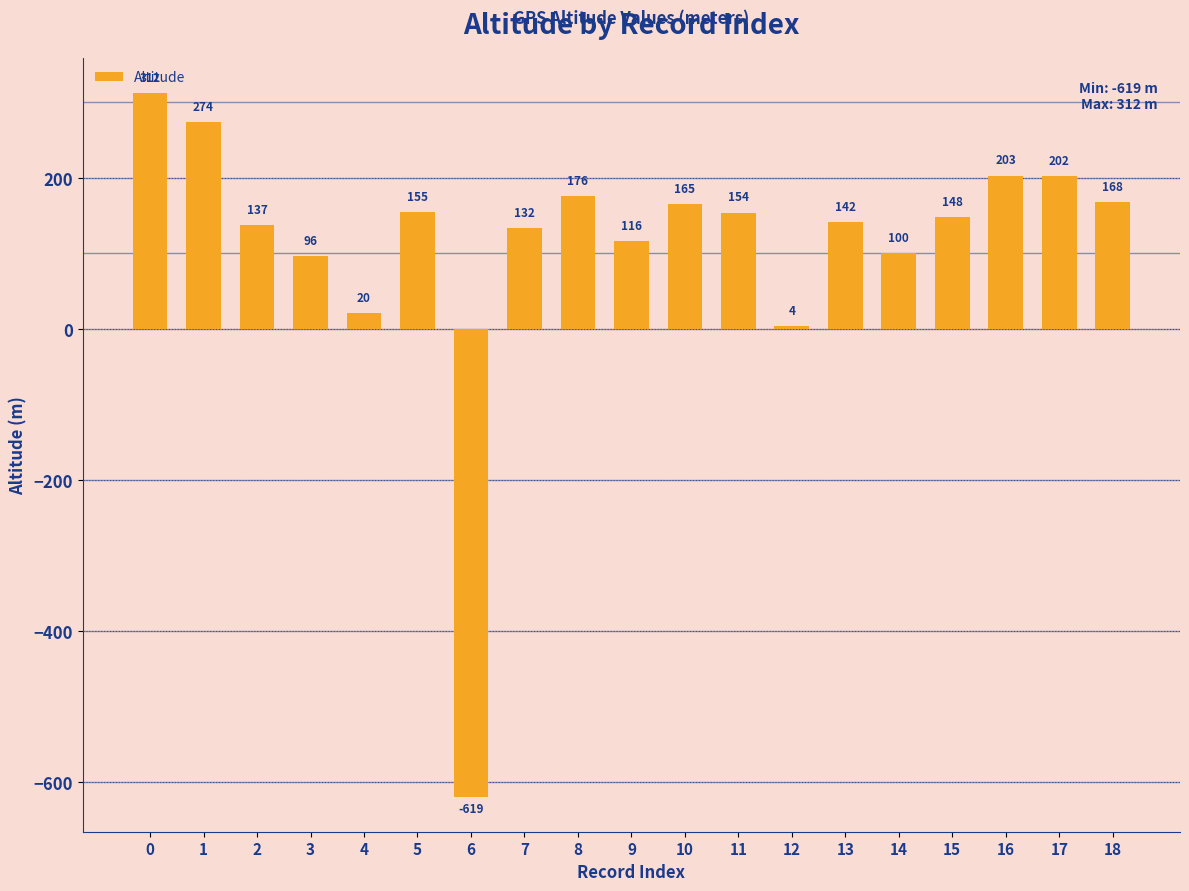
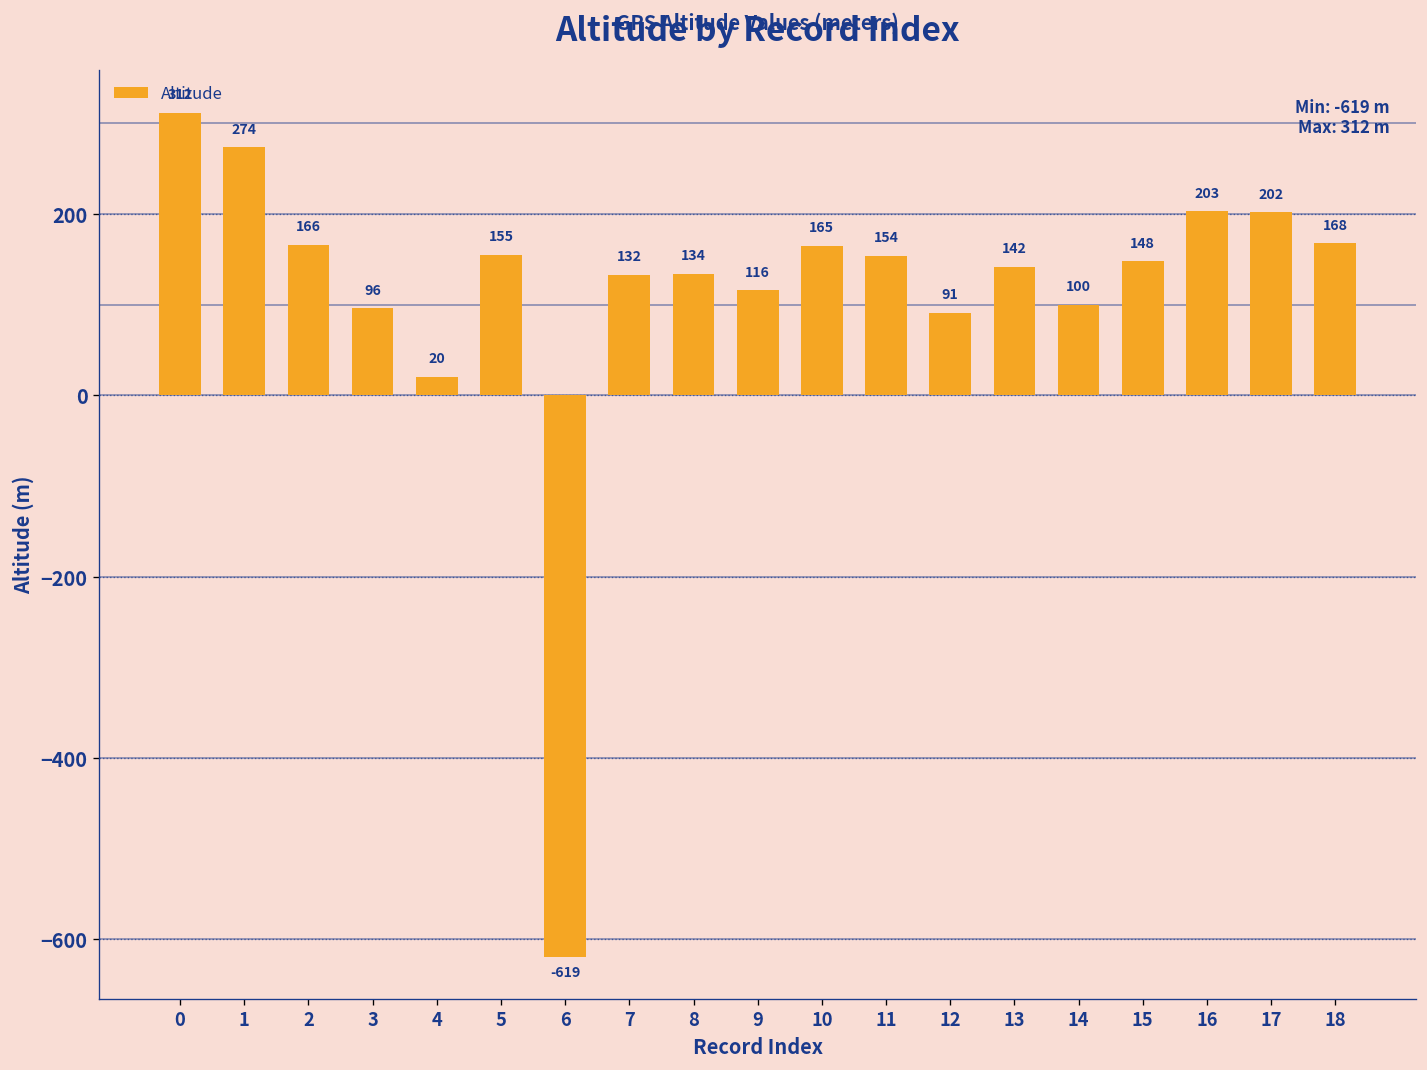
  {
    "0": 312,
    "1": 274,
-   "2": 137,
+   "2": 166,
    "3": 96,
    "4": 20,
    "5": 155,
    "6": -619,
-   "8": 176,
+   "8": 134,
    "9": 116,
    "10": 165,
    "11": 154,
-   "12": 4,
+   "12": 91,
    "13": 142,
    "14": 100,
    "15": 148,
    "16": 203,
    "17": 202,
    "18": 168
  }
